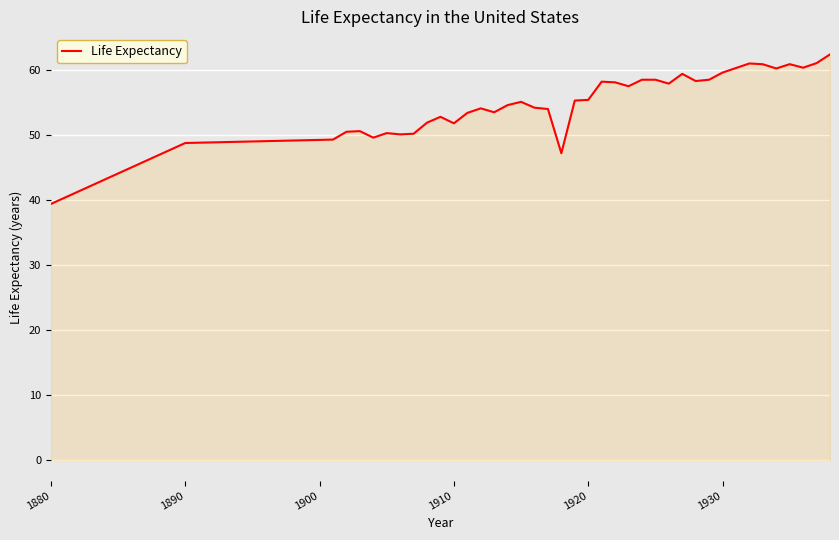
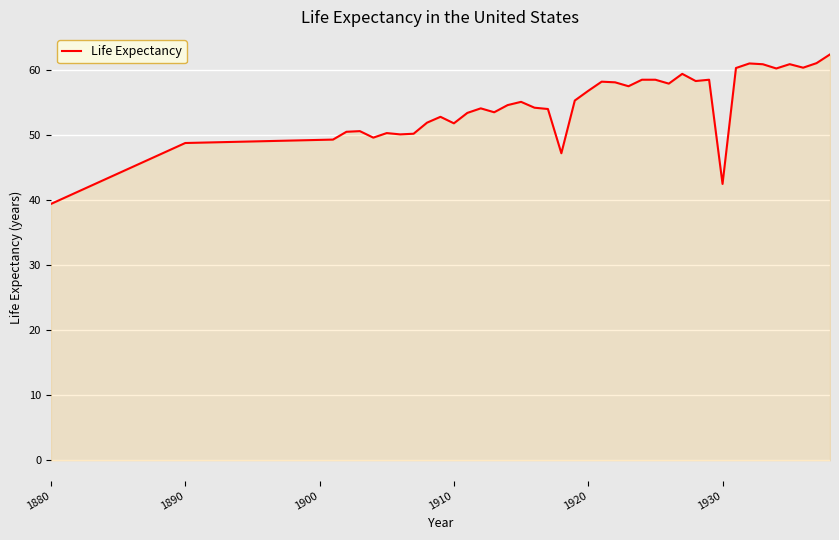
  {
    "1880": 39,
    "1890": 49,
    "1910": 52,
-   "1920": 55,
-   "1930": 60
+   "1920": 57,
+   "1930": 42
  }
